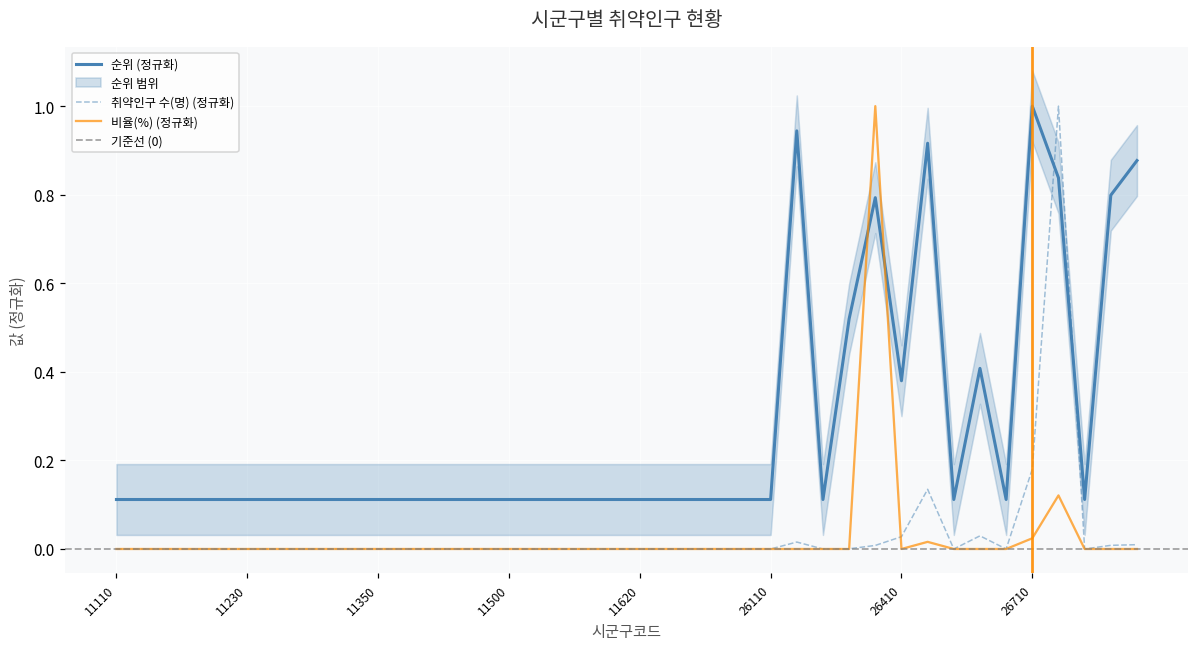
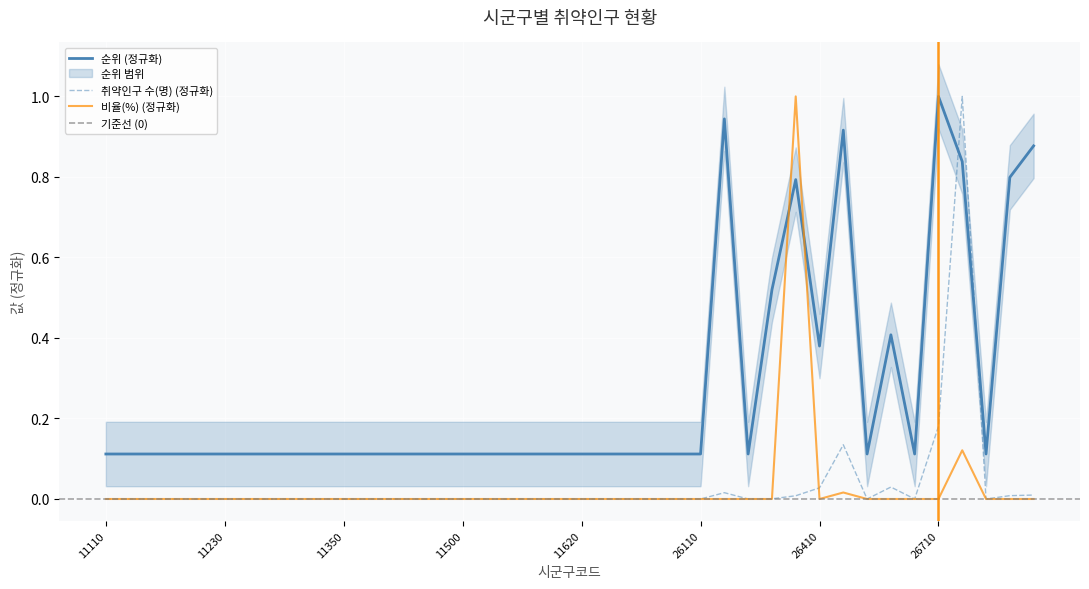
  {
    "비율(%) (정규화)": {
      "26410": 0.00,
-     "26710": 0.02
+     "26710": 0.00
    }
  }
